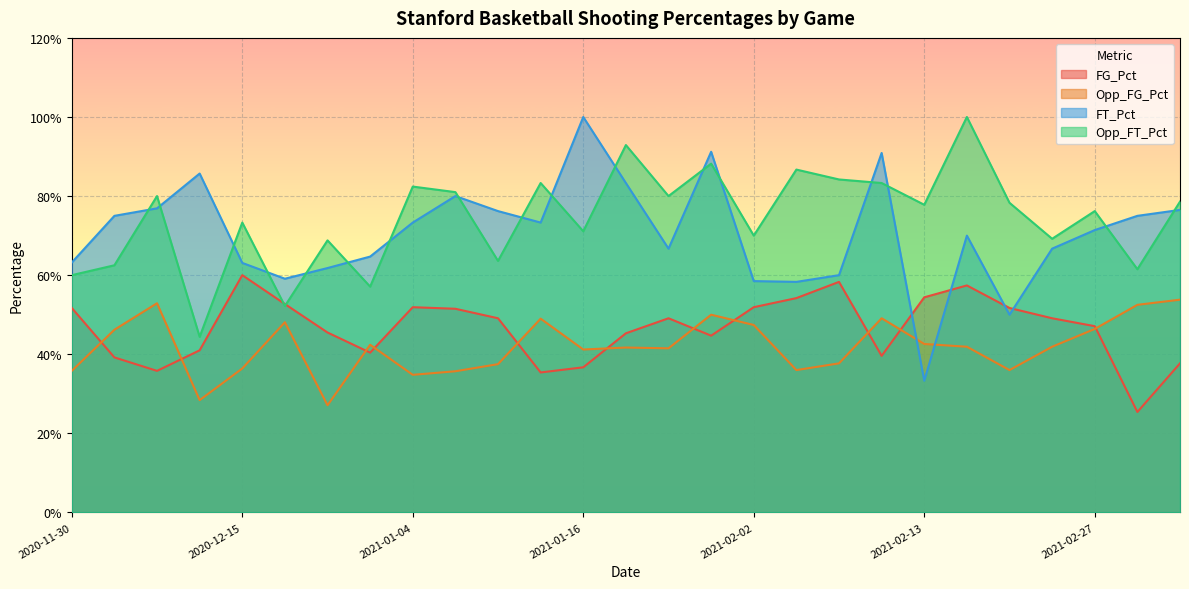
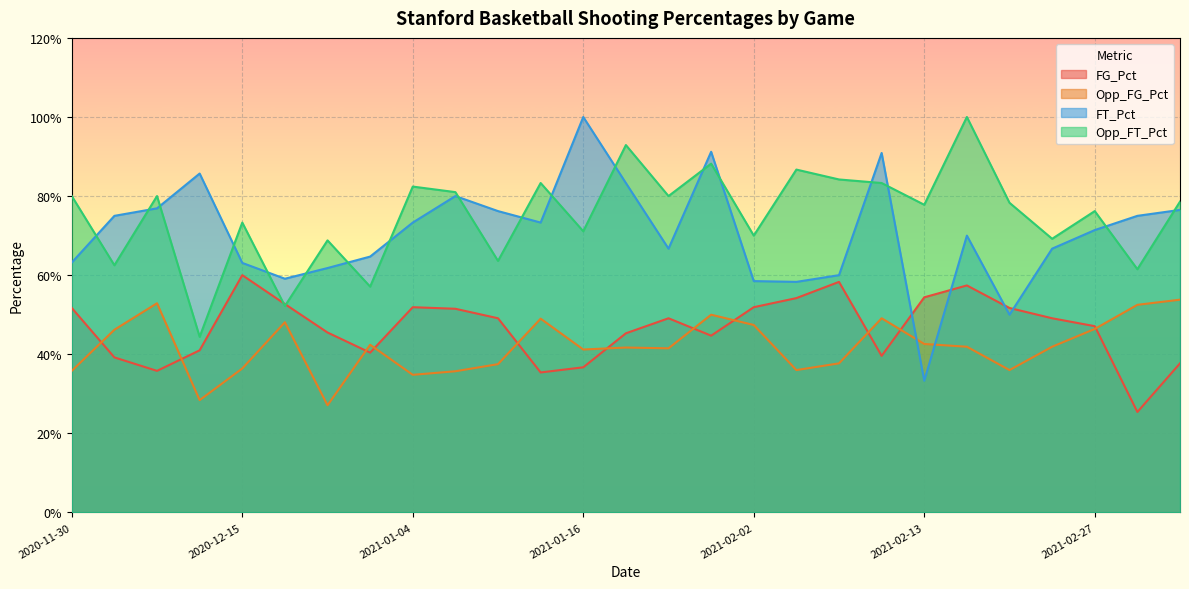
  {
    "FT_Pct": {
      "2020-11-30": "63%",
      "2020-12-15": "63%",
      "2021-01-04": "73%",
      "2021-01-16": "100%",
      "2021-02-02": "59%",
      "2021-02-13": "33%",
      "2021-02-27": "71%"
    },
    "Opp_FT_Pct": {
-     "2020-11-30": "60%",
+     "2020-11-30": "80%",
      "2020-12-15": "73%",
      "2021-01-04": "82%",
      "2021-01-16": "71%",
      "2021-02-02": "70%",
      "2021-02-13": "78%",
      "2021-02-27": "76%"
    }
  }
